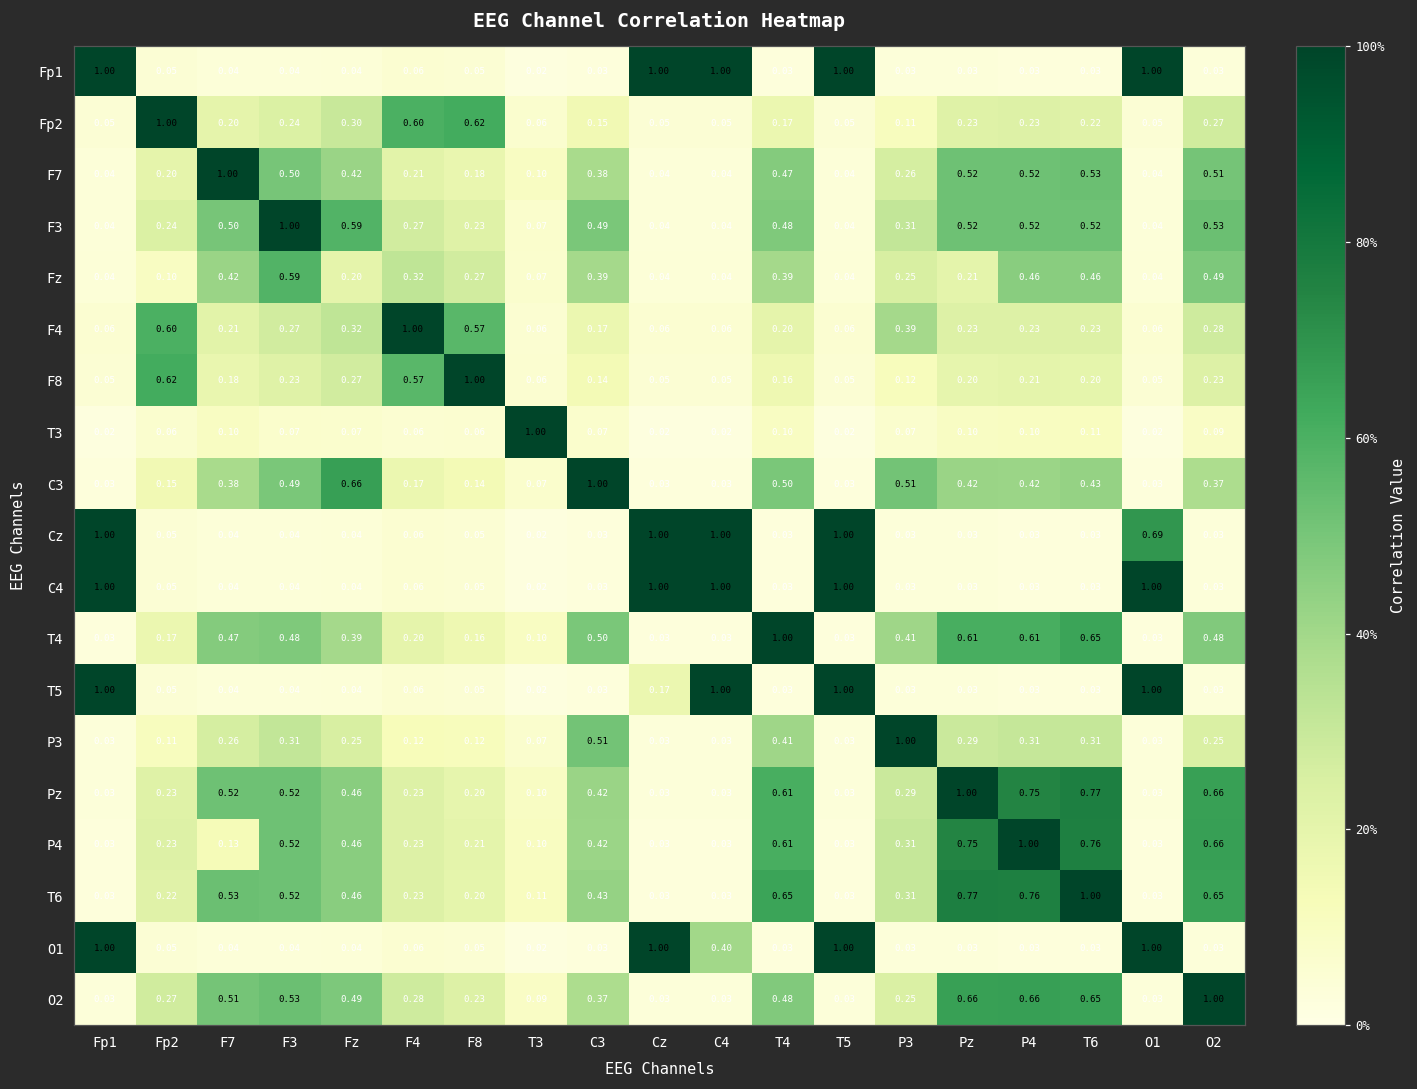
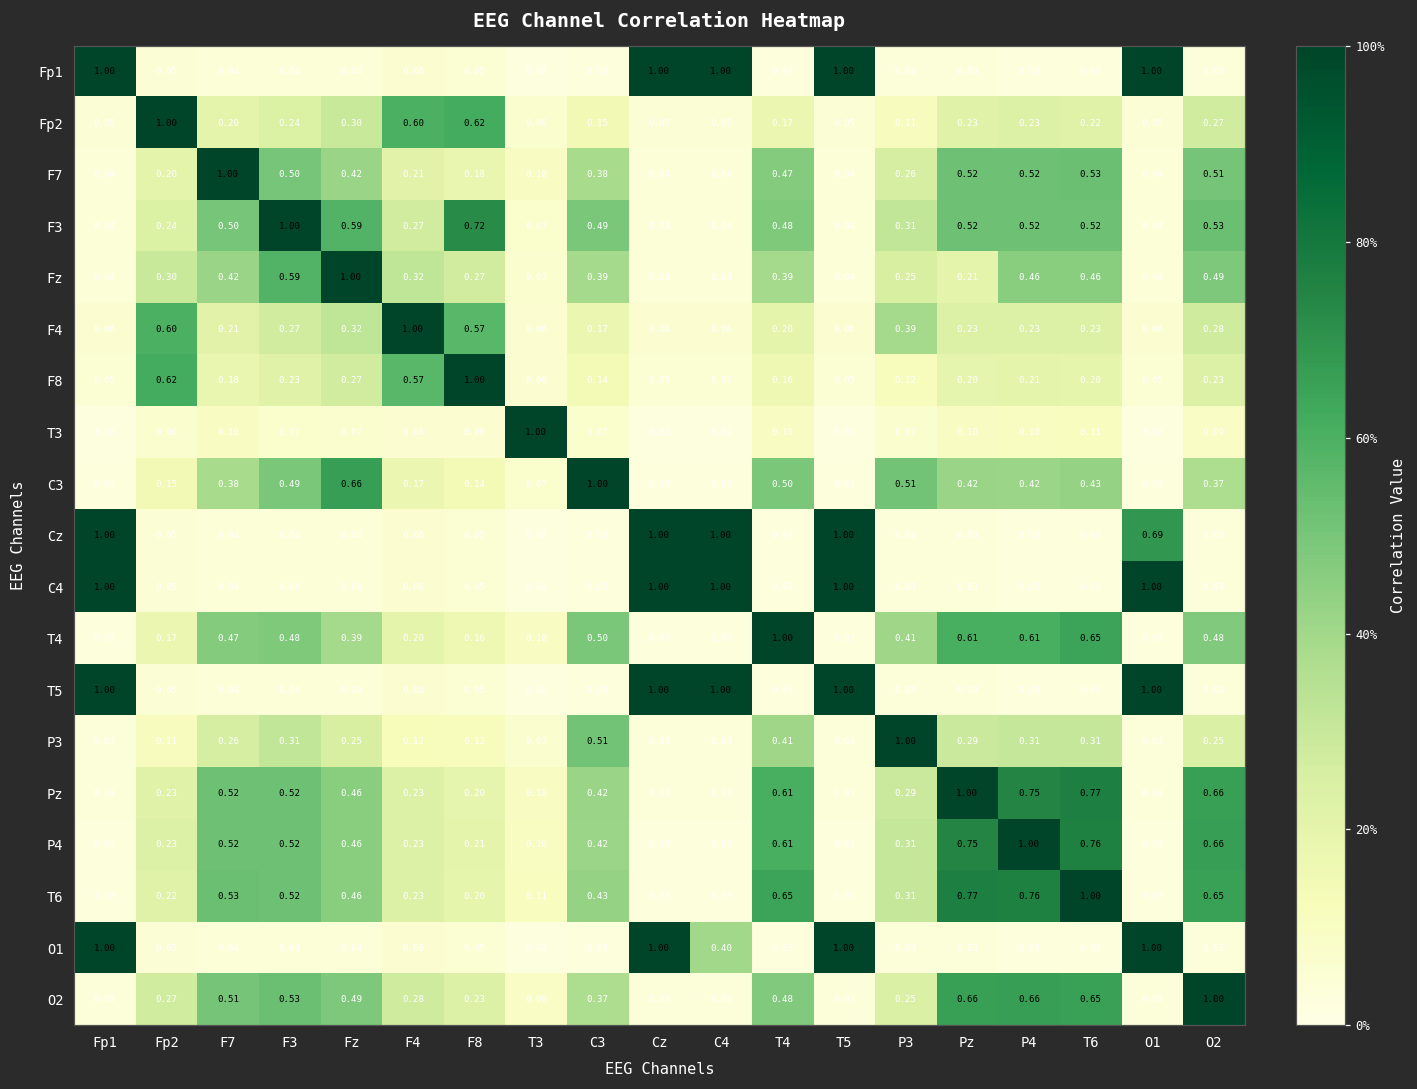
  {
    "F3": {
      "Fp2": 0.24,
      "F7": 0.50,
      "F3": 1.00,
      "Fz": 0.59,
      "F4": 0.27,
-     "F8": 0.23,
+     "F8": 0.72,
      "T3": 0.07,
      "C3": 0.49,
      "T4": 0.48,
      "P3": 0.31,
      "Pz": 0.52,
      "P4": 0.52,
      "T6": 0.52,
      "O2": 0.53
    },
    "Fz": {
-     "Fp2": 0.10,
+     "Fp2": 0.30,
      "F7": 0.42,
      "F3": 0.59,
-     "Fz": 0.20,
+     "Fz": 1.00,
      "F4": 0.32,
      "F8": 0.27,
      "T3": 0.07,
      "C3": 0.39,
      "T4": 0.39,
      "P3": 0.25,
      "Pz": 0.21,
      "P4": 0.46,
      "T6": 0.46,
      "O2": 0.49
    },
    "T5": {
      "Fp1": 1.00,
-     "Cz": 0.17,
+     "Cz": 1.00,
      "C4": 1.00,
      "T5": 1.00,
      "O1": 1.00
    },
    "P4": {
      "Fp2": 0.23,
-     "F7": 0.13,
+     "F7": 0.52,
      "F3": 0.52,
      "Fz": 0.46,
      "F4": 0.23,
      "F8": 0.21,
      "T3": 0.10,
      "C3": 0.42,
      "T4": 0.61,
      "P3": 0.31,
      "Pz": 0.75,
      "P4": 1.00,
      "T6": 0.76,
      "O2": 0.66
    }
  }
